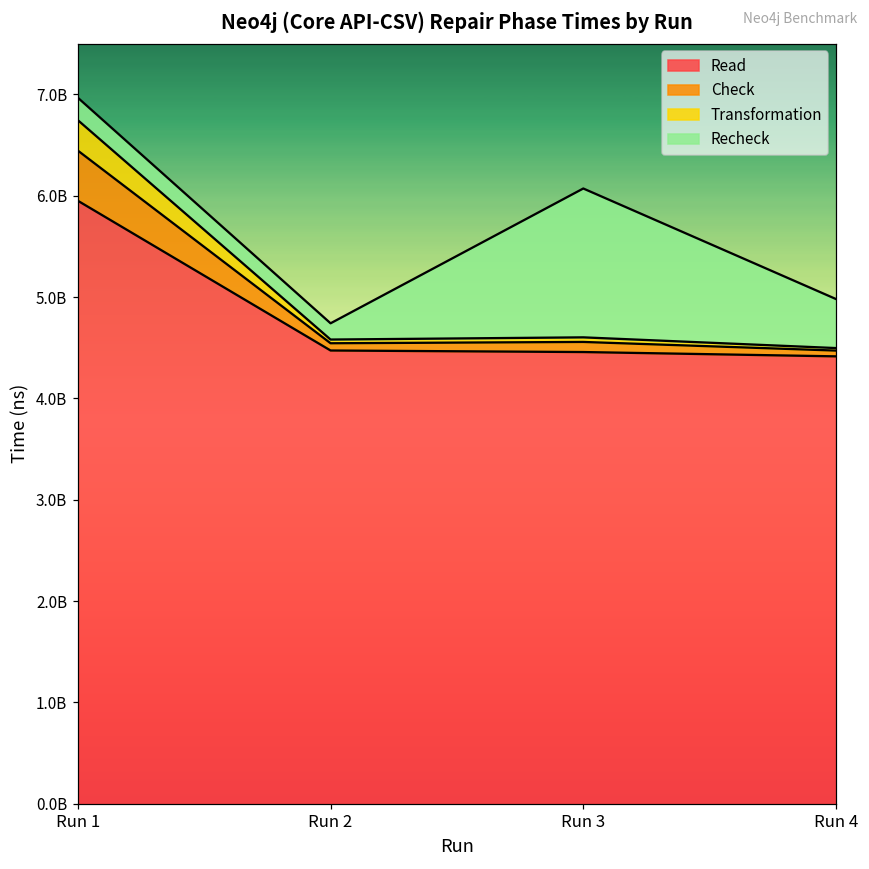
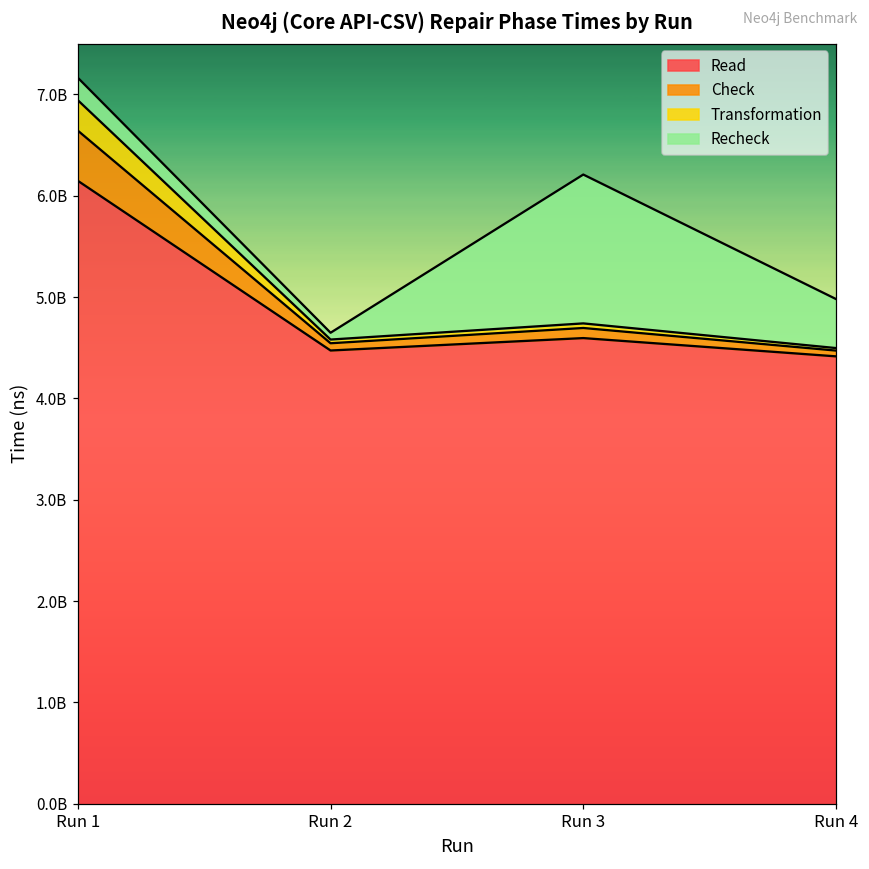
  {
    "Read": {
-     "Run 1": 6000000000,
+     "Run 1": 6100000000,
      "Run 2": 4500000000,
-     "Run 3": 4500000000,
+     "Run 3": 4600000000,
      "Run 4": 4400000000
    },
    "Check": {
      "Run 1": 500000000,
      "Run 2": 100000000,
      "Run 3": 100000000
    },
    "Transformation": {
      "Run 1": 300000000,
      "Run 2": 0,
      "Run 3": 0
    },
    "Recheck": {
      "Run 1": 200000000,
-     "Run 2": 200000000,
+     "Run 2": 100000000,
      "Run 3": 1500000000,
      "Run 4": 500000000
    }
  }
